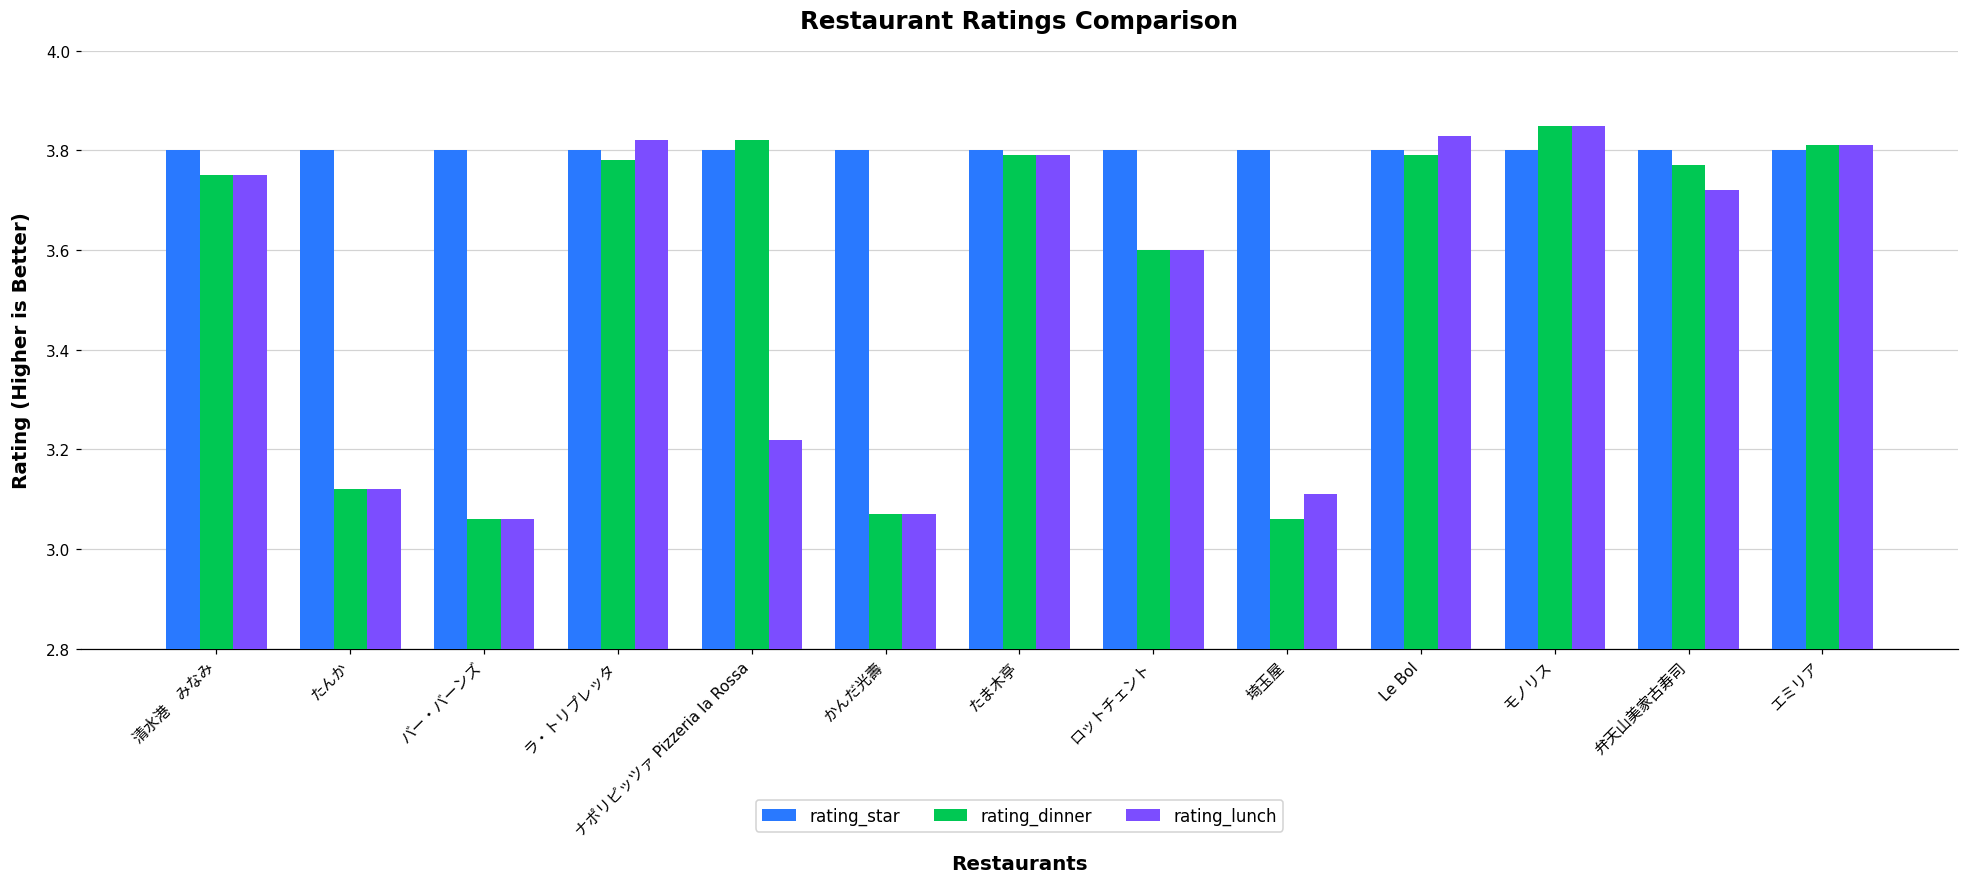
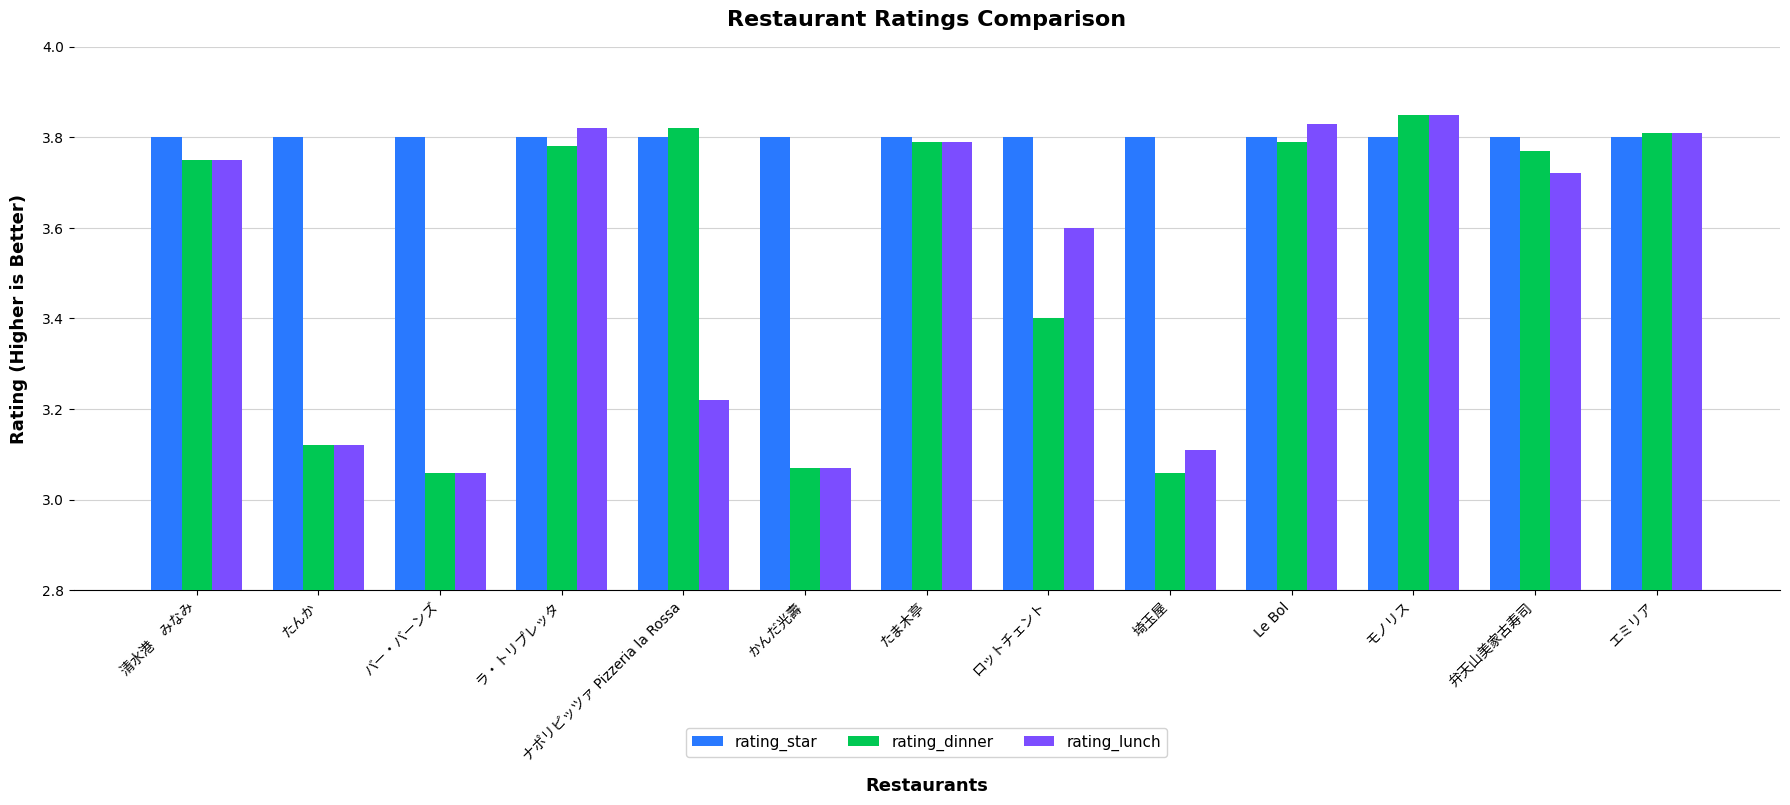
  {
    "rating_star": {
      "清水港 みなみ": 3.8,
      "たんか": 3.8,
      "バー・バーンズ": 3.8,
      "ラ・トリプレッタ": 3.8,
      "ナポリピッツァ Pizzeria la Rossa": 3.8,
      "かんだ光壽": 3.8,
      "たま木亭": 3.8,
      "ロットチェント": 3.8,
      "埼玉屋": 3.8,
      "Le Bol": 3.8,
      "モノリス": 3.8,
      "弁天山美家古寿司": 3.8,
      "エミリア": 3.8
    },
    "rating_dinner": {
      "清水港 みなみ": 3.75,
      "たんか": 3.12,
      "バー・バーンズ": 3.06,
      "ラ・トリプレッタ": 3.78,
      "ナポリピッツァ Pizzeria la Rossa": 3.82,
      "かんだ光壽": 3.07,
      "たま木亭": 3.79,
-     "ロットチェント": 3.6,
+     "ロットチェント": 3.4,
      "埼玉屋": 3.06,
      "Le Bol": 3.79,
      "モノリス": 3.85,
      "弁天山美家古寿司": 3.77,
      "エミリア": 3.81
    },
    "rating_lunch": {
      "清水港 みなみ": 3.75,
      "たんか": 3.12,
      "バー・バーンズ": 3.06,
      "ラ・トリプレッタ": 3.82,
      "ナポリピッツァ Pizzeria la Rossa": 3.22,
      "かんだ光壽": 3.07,
      "たま木亭": 3.79,
      "ロットチェント": 3.6,
      "埼玉屋": 3.11,
      "Le Bol": 3.83,
      "モノリス": 3.85,
      "弁天山美家古寿司": 3.72,
      "エミリア": 3.81
    }
  }
